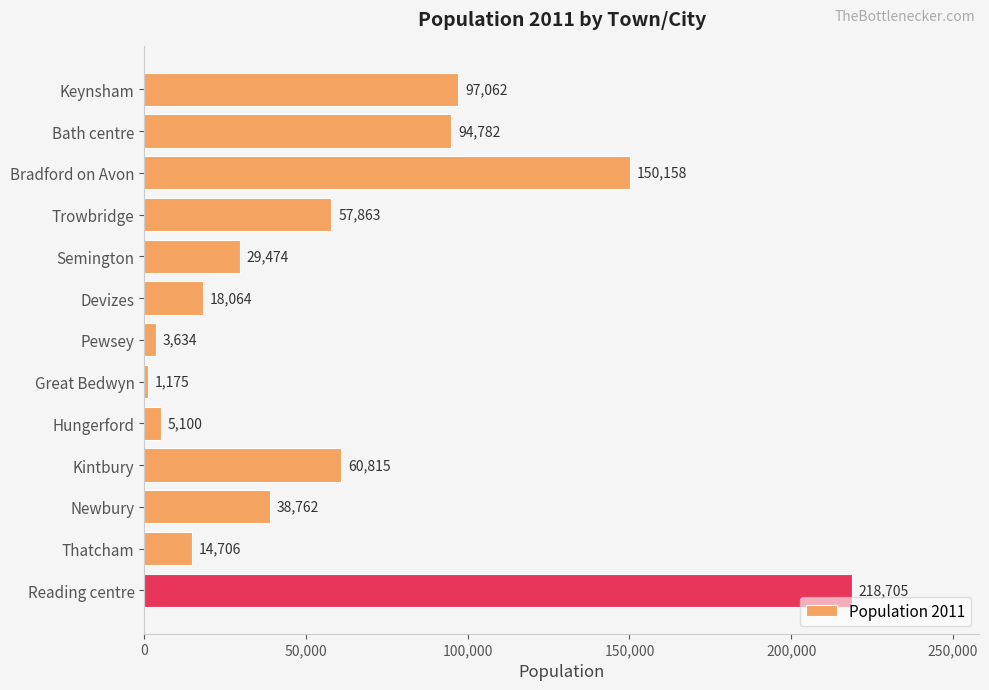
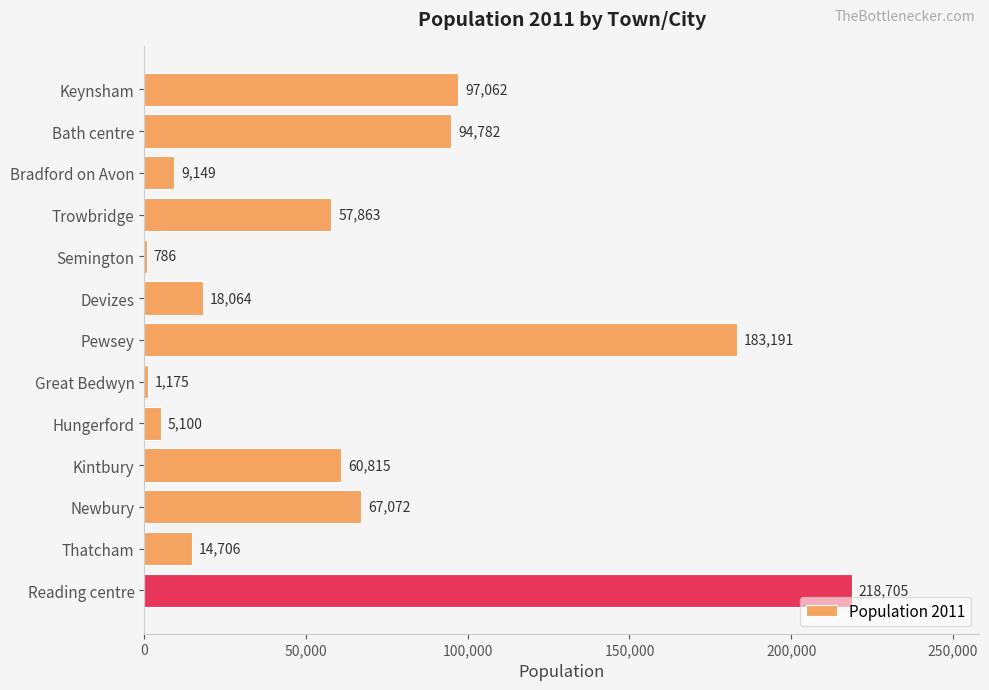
  {
    "Keynsham": "97,062",
    "Bath centre": "94,782",
-   "Bradford on Avon": "150,158",
+   "Bradford on Avon": "9,149",
    "Trowbridge": "57,863",
-   "Semington": "29,474",
+   "Semington": "786",
    "Devizes": "18,064",
-   "Pewsey": "3,634",
+   "Pewsey": "183,191",
    "Great Bedwyn": "1,175",
    "Hungerford": "5,100",
    "Kintbury": "60,815",
-   "Newbury": "38,762",
+   "Newbury": "67,072",
    "Thatcham": "14,706"
  }
